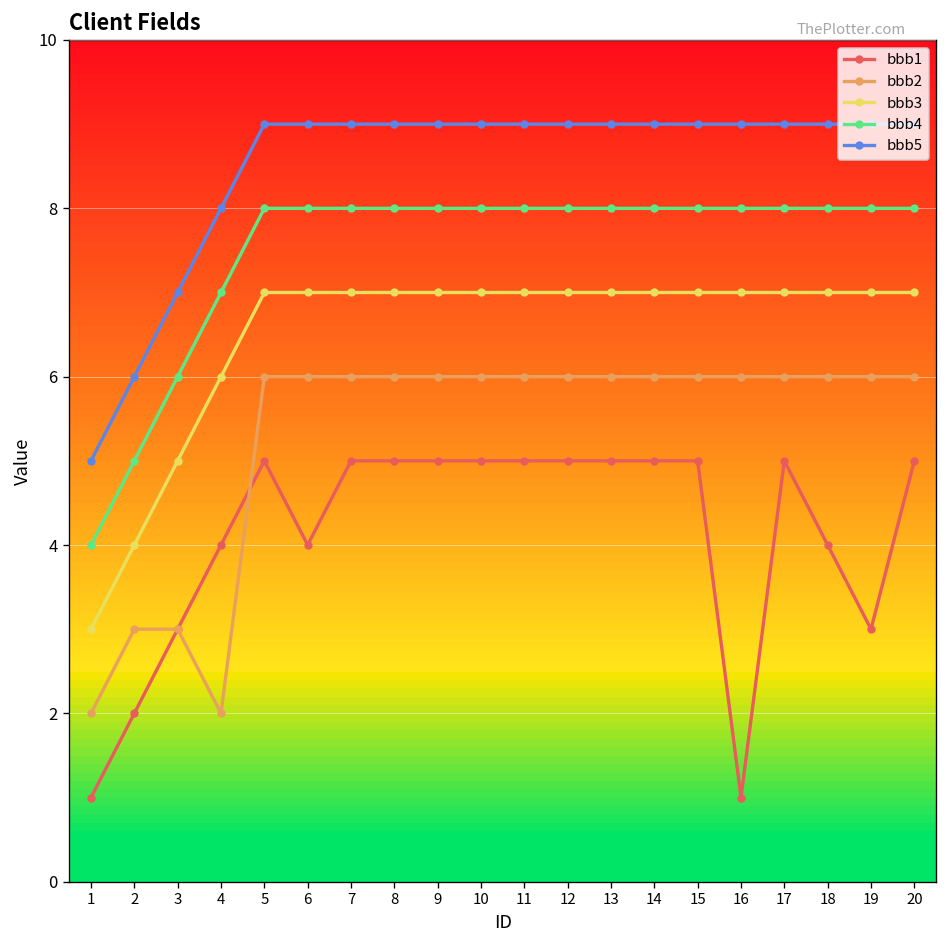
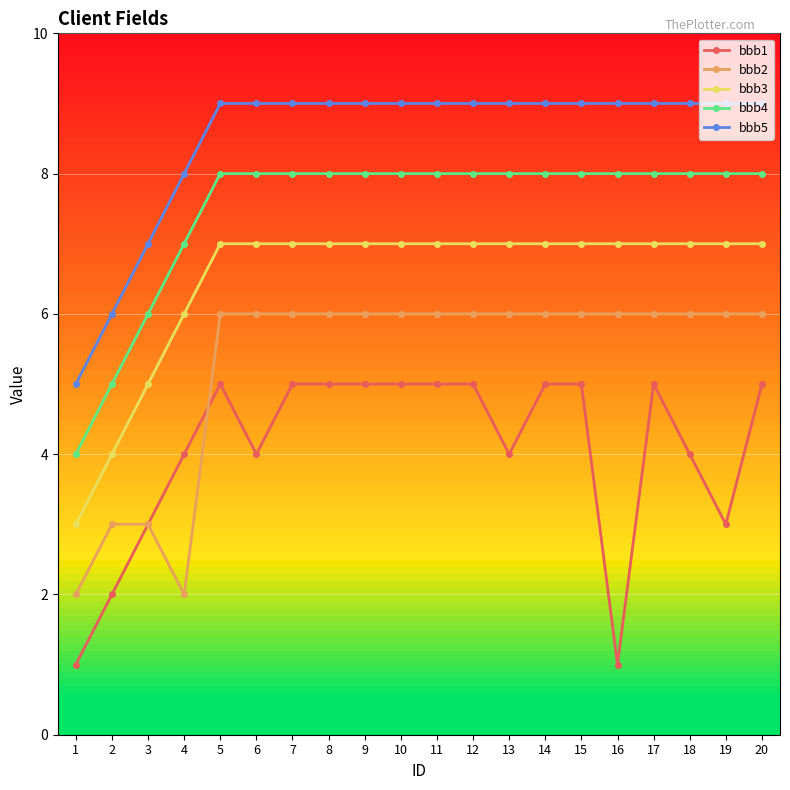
  {
    "bbb1": {
      "1": 1,
      "2": 2,
      "4": 4,
      "5": 5,
      "6": 4,
      "7": 5,
      "8": 5,
      "9": 5,
      "10": 5,
      "11": 5,
      "12": 5,
-     "13": 5,
+     "13": 4,
      "14": 5,
      "15": 5,
      "16": 1,
      "17": 5,
      "18": 4,
      "19": 3,
      "20": 5
    },
    "bbb2": {
      "1": 2,
      "2": 3,
      "4": 2,
      "5": 6,
      "6": 6,
      "7": 6,
      "8": 6,
      "9": 6,
      "10": 6,
      "11": 6,
      "12": 6,
      "13": 6,
      "14": 6,
      "15": 6,
      "16": 6,
      "17": 6,
      "18": 6,
      "19": 6,
      "20": 6
    },
    "bbb3": {
      "1": 3,
      "2": 4,
      "3": 5,
      "4": 6,
      "5": 7,
      "6": 7,
      "7": 7,
      "8": 7,
      "9": 7,
      "10": 7,
      "11": 7,
      "12": 7,
      "13": 7,
      "14": 7,
      "15": 7,
      "16": 7,
      "17": 7,
      "18": 7,
      "19": 7,
      "20": 7
    },
    "bbb4": {
      "1": 4,
      "2": 5,
      "3": 6,
      "4": 7,
      "5": 8,
      "6": 8,
      "7": 8,
      "8": 8,
      "9": 8,
      "10": 8,
      "11": 8,
      "12": 8,
      "13": 8,
      "14": 8,
      "15": 8,
      "16": 8,
      "17": 8,
      "18": 8,
      "19": 8,
      "20": 8
    },
    "bbb5": {
      "1": 5,
      "2": 6,
      "3": 7,
      "4": 8,
      "5": 9,
      "6": 9,
      "7": 9,
      "8": 9,
      "9": 9,
      "10": 9,
      "11": 9,
      "12": 9,
      "13": 9,
      "14": 9,
      "15": 9,
      "16": 9,
      "17": 9,
      "18": 9
    }
  }
